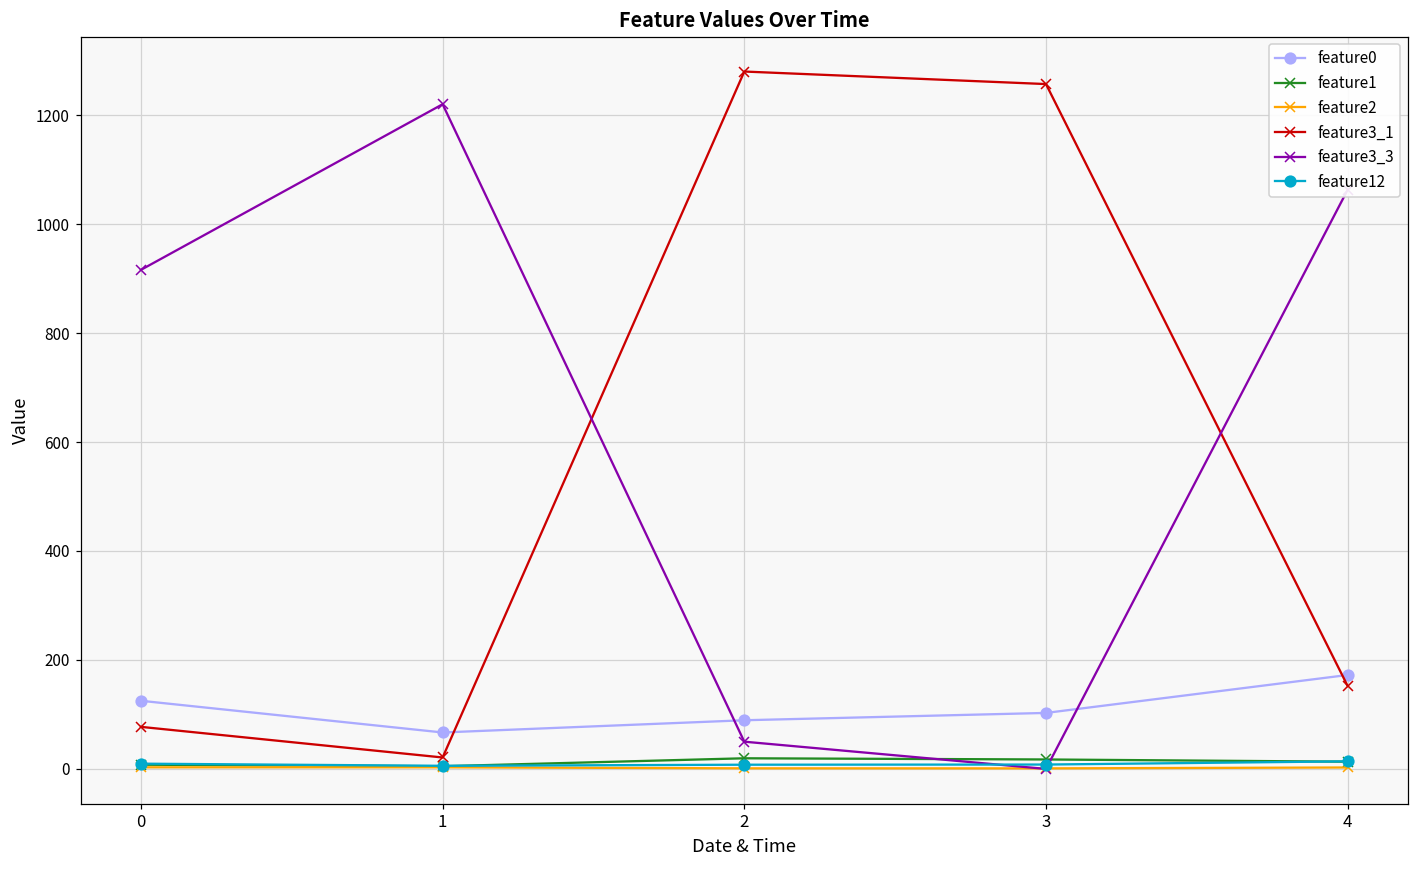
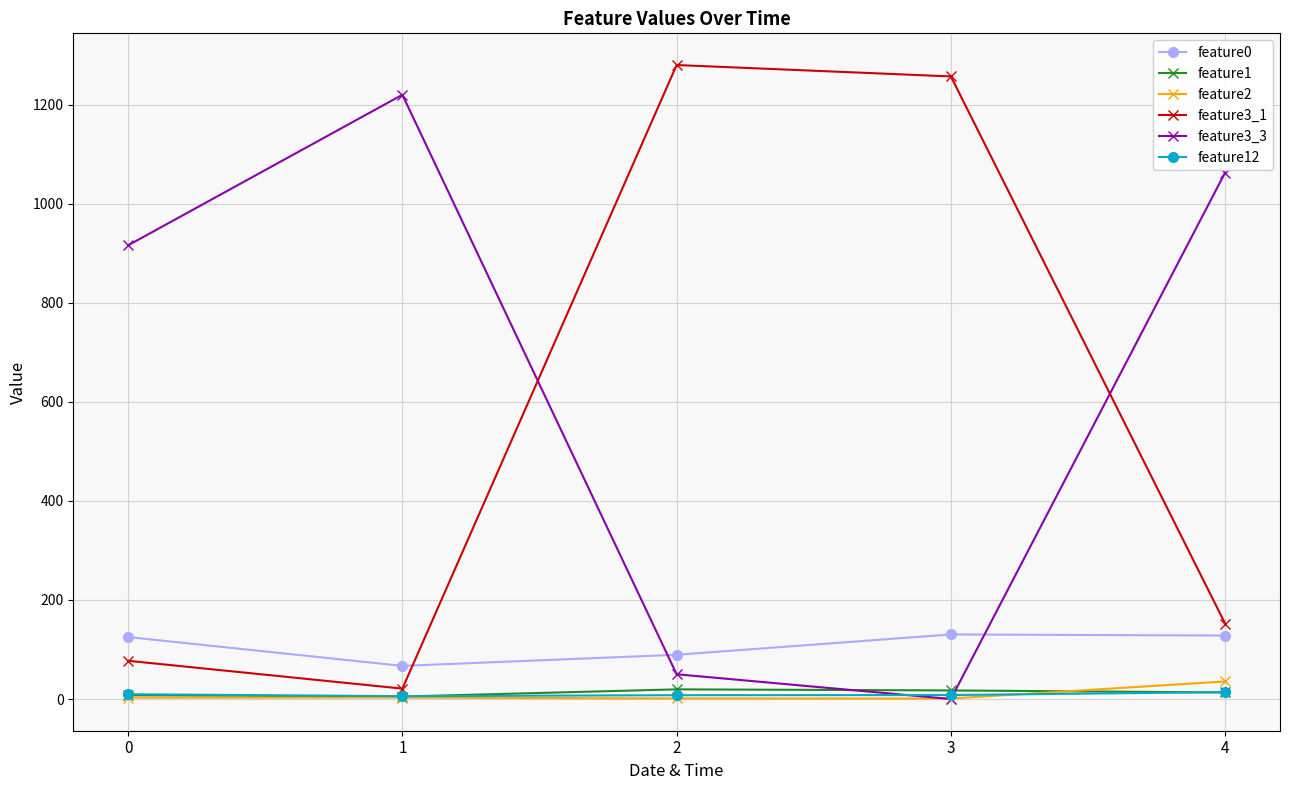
  {
    "feature0": {
      "0": 130,
      "1": 70,
      "2": 90,
-     "3": 100,
-     "4": 170
+     "3": 130,
+     "4": 130
    },
    "feature1": {
      "2": 20,
      "3": 20
    },
    "feature2": {
      "2": 0,
-     "4": 0
+     "4": 40
    },
    "feature3_1": {
      "0": 80,
      "1": 20,
      "2": 1280,
      "3": 1260,
      "4": 150
    },
    "feature3_3": {
      "0": 920,
      "1": 1220,
      "2": 50,
      "4": 1060
    },
    "feature12": {
      "2": 10,
      "3": 10
    }
  }
